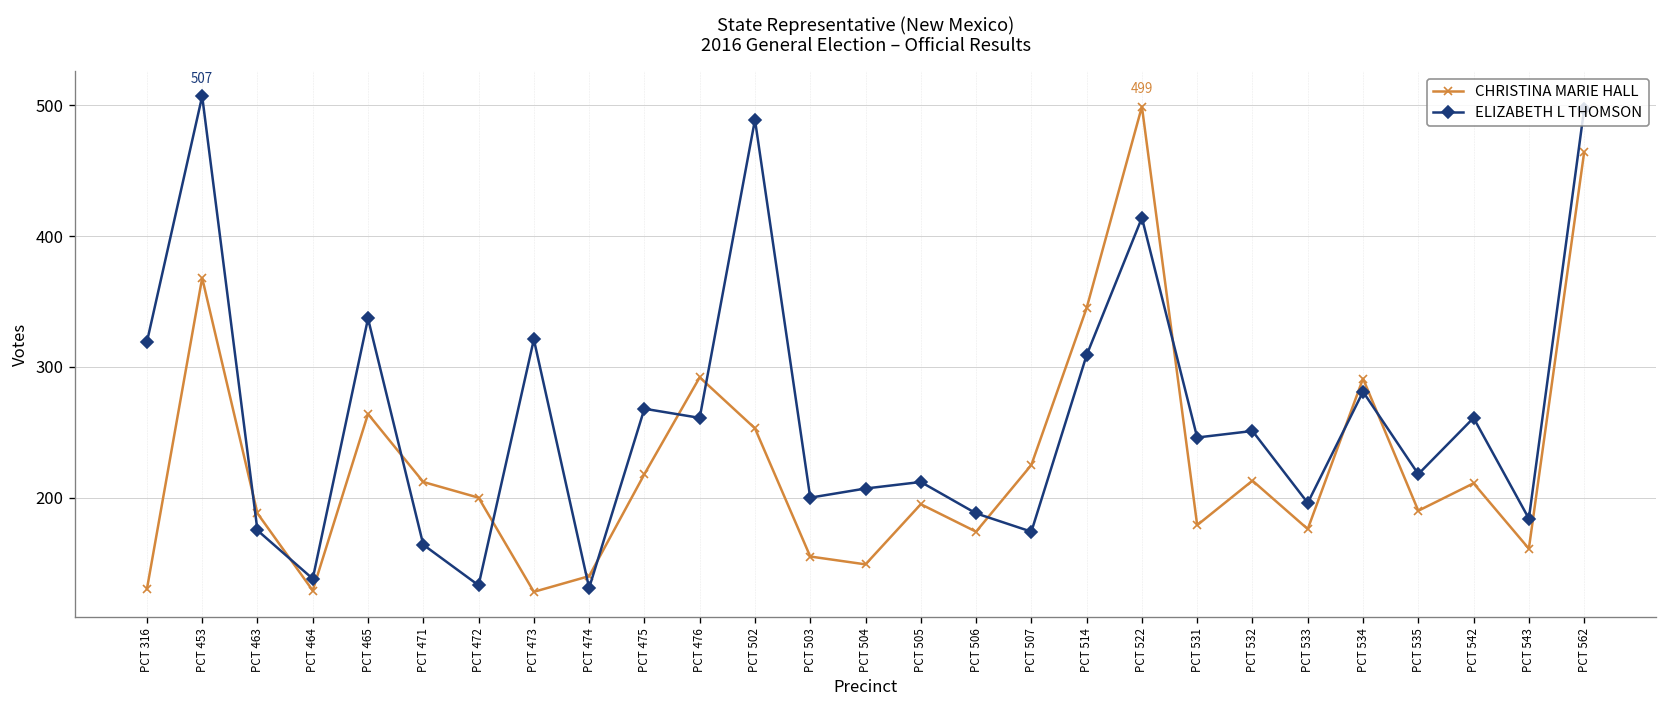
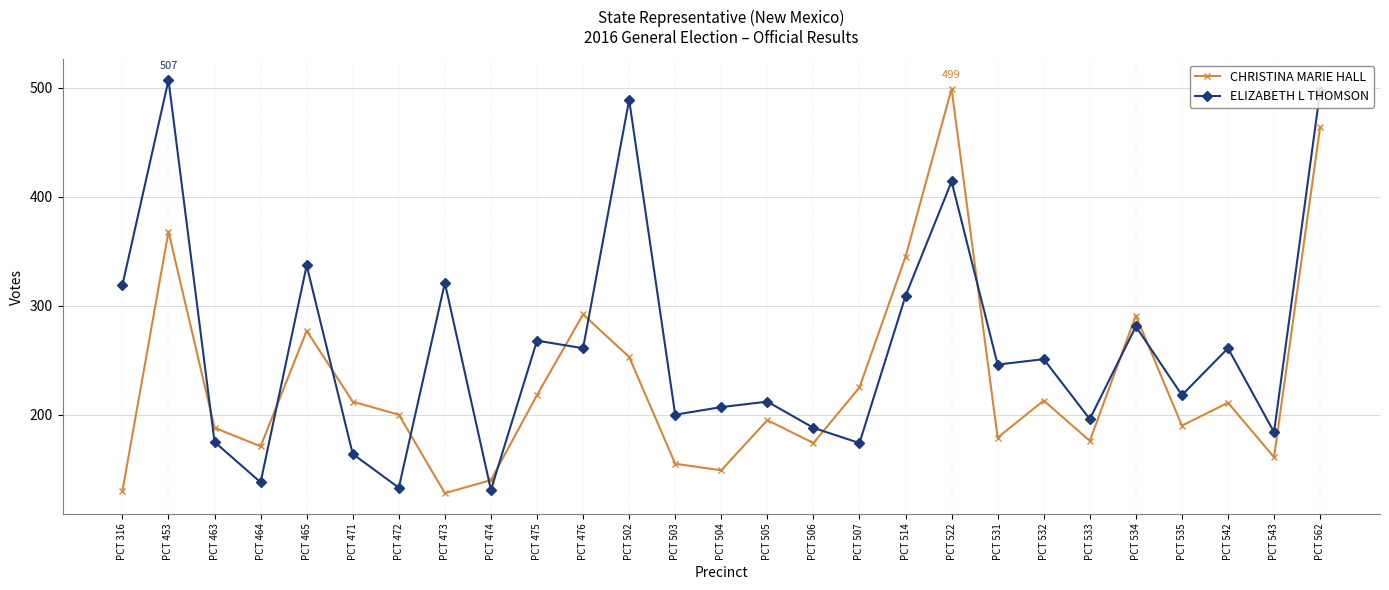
  {
    "CHRISTINA MARIE HALL": {
      "PCT 316": 130,
      "PCT 453": 368,
      "PCT 463": 188,
-     "PCT 464": 129,
-     "PCT 465": 264,
+     "PCT 464": 171,
+     "PCT 465": 277,
      "PCT 471": 212,
      "PCT 472": 200,
      "PCT 473": 128,
      "PCT 474": 140,
      "PCT 475": 218,
      "PCT 476": 292,
      "PCT 502": 253,
      "PCT 503": 155,
      "PCT 504": 149,
      "PCT 505": 195,
      "PCT 506": 174,
      "PCT 507": 225,
      "PCT 514": 345,
      "PCT 531": 179,
      "PCT 532": 213,
      "PCT 533": 176,
      "PCT 534": 291,
      "PCT 535": 190,
      "PCT 542": 211,
      "PCT 543": 161,
      "PCT 562": 464
    },
    "ELIZABETH L THOMSON": {
      "PCT 453": 507
    }
  }
